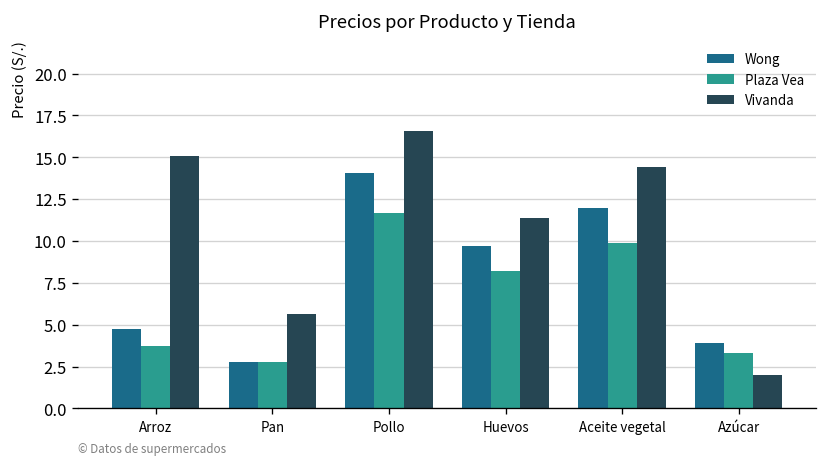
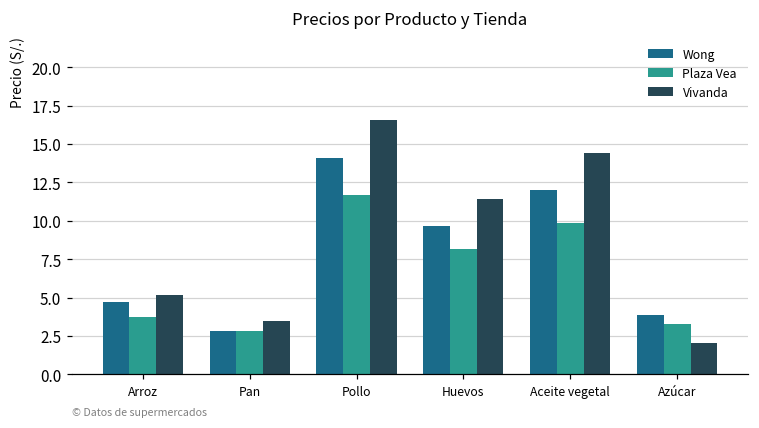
  {
    "Vivanda": {
-     "Arroz": 15.1,
-     "Pan": 5.7,
+     "Arroz": 5.1,
+     "Pan": 3.5,
      "Pollo": 16.6,
      "Huevos": 11.4,
      "Aceite vegetal": 14.4,
      "Azúcar": 2.0
    }
  }
